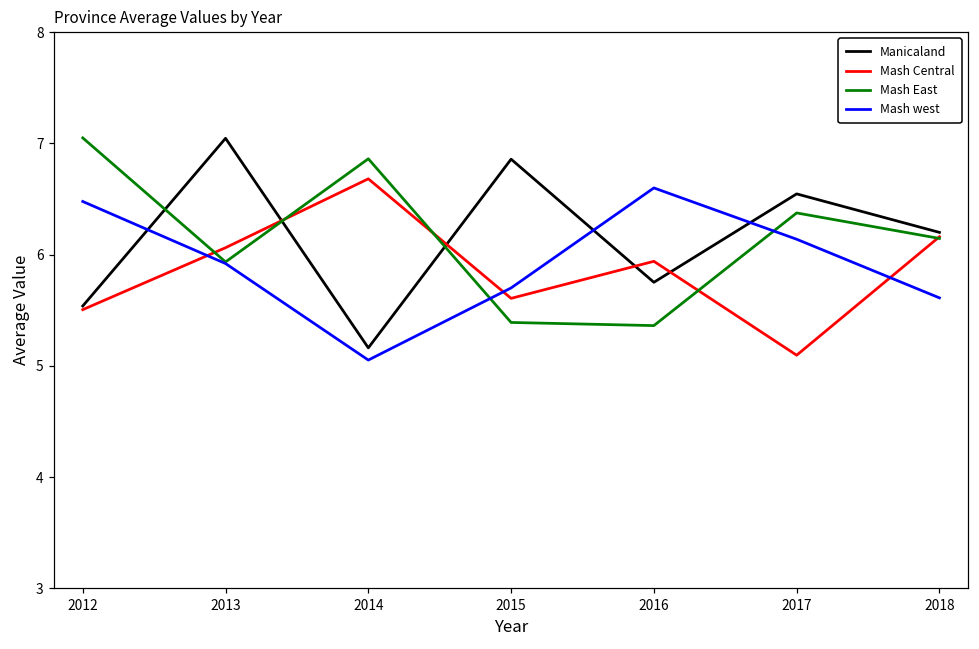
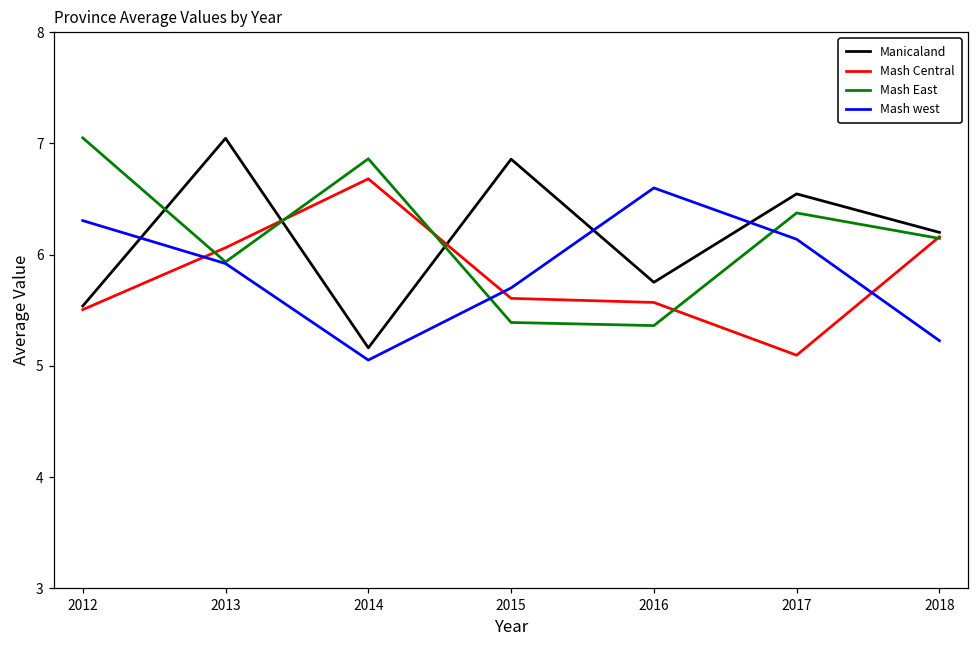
  {
    "Manicaland": {
      "2012": 5.54,
      "2013": 7.05,
      "2014": 5.16,
      "2015": 6.86,
      "2016": 5.75,
      "2017": 6.55,
      "2018": 6.20
    },
    "Mash Central": {
      "2012": 5.51,
      "2013": 6.06,
      "2014": 6.68,
      "2015": 5.61,
-     "2016": 5.94,
+     "2016": 5.57,
      "2017": 5.10
    },
    "Mash East": {
      "2012": 7.05,
      "2014": 6.86,
      "2015": 5.39,
      "2016": 5.36,
      "2017": 6.38
    },
    "Mash west": {
-     "2012": 6.48,
+     "2012": 6.31,
      "2014": 5.05,
      "2015": 5.70,
      "2016": 6.60,
      "2017": 6.14,
-     "2018": 5.61
+     "2018": 5.23
    }
  }
